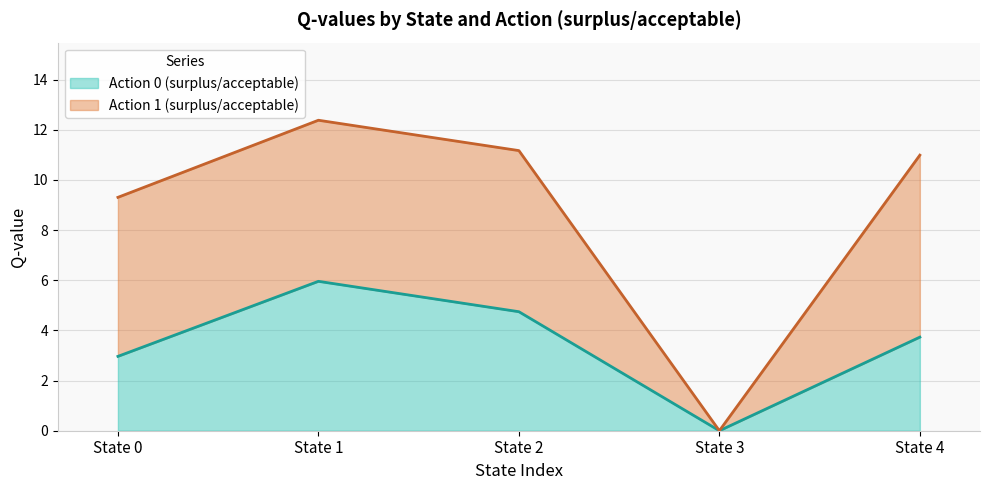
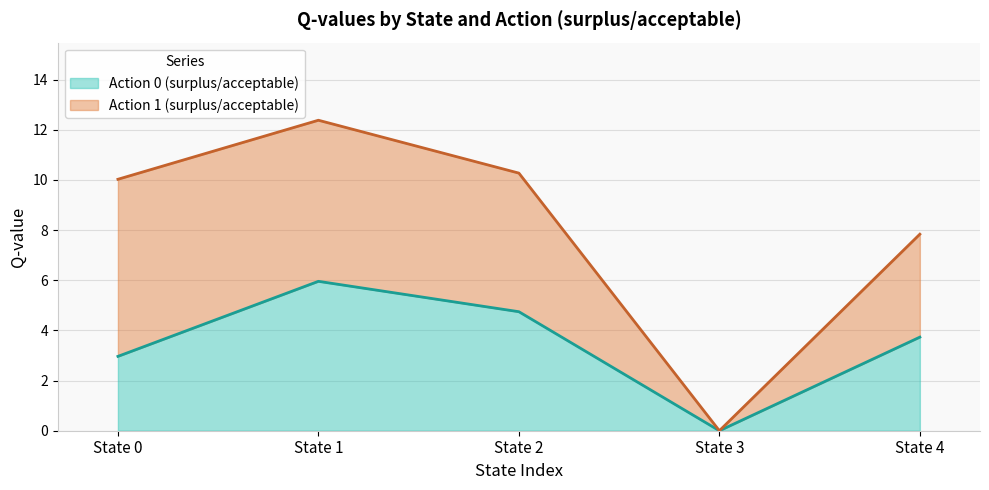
  {
    "Action 0 (surplus/acceptable)": {
      "State 0": 3.0,
      "State 1": 6.0,
      "State 2": 4.7,
      "State 4": 3.7
    },
    "Action 1 (surplus/acceptable)": {
-     "State 0": 6.3,
+     "State 0": 7.1,
      "State 1": 6.4,
-     "State 2": 6.4,
-     "State 4": 7.3
+     "State 2": 5.5,
+     "State 4": 4.1
    }
  }
